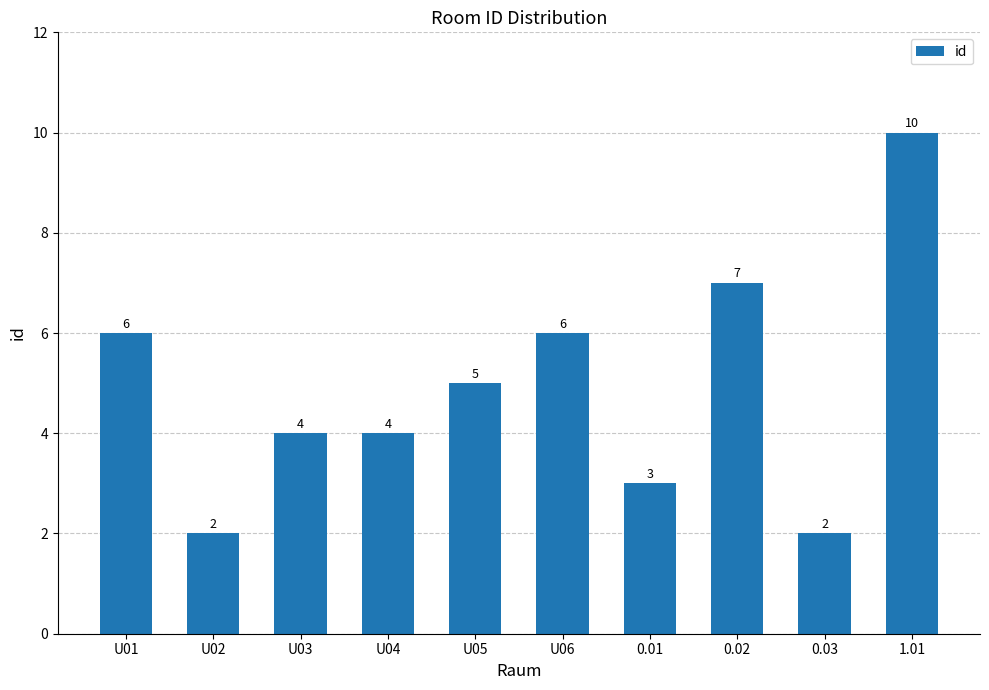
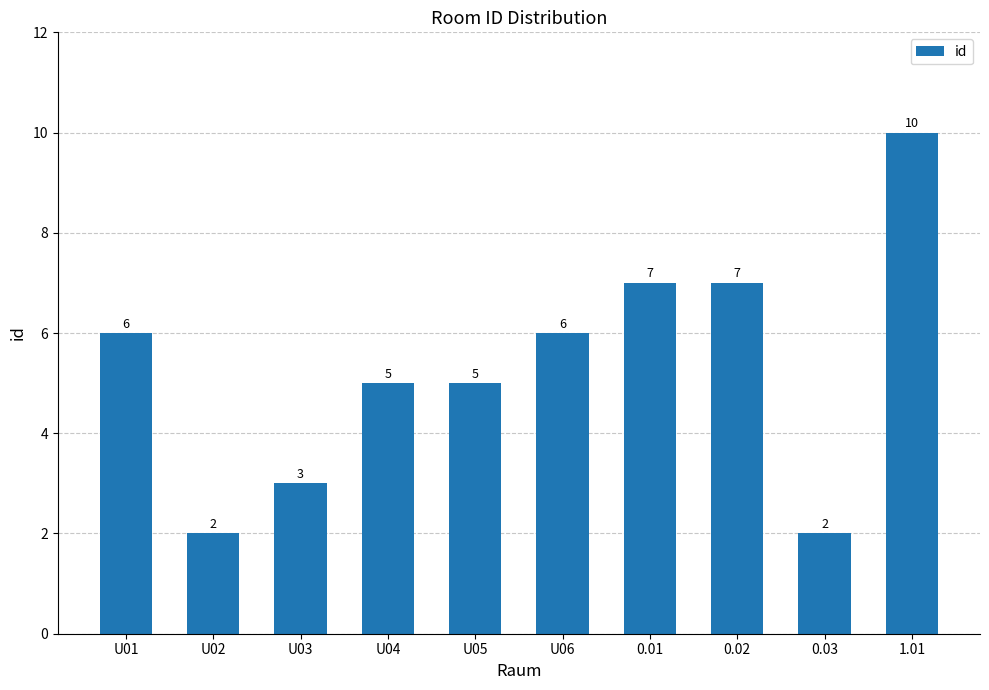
  {
    "U01": 6,
    "U02": 2,
-   "U03": 4,
-   "U04": 4,
+   "U03": 3,
+   "U04": 5,
    "U05": 5,
    "U06": 6,
-   "0.01": 3,
+   "0.01": 7,
    "0.02": 7,
    "0.03": 2,
    "1.01": 10
  }
